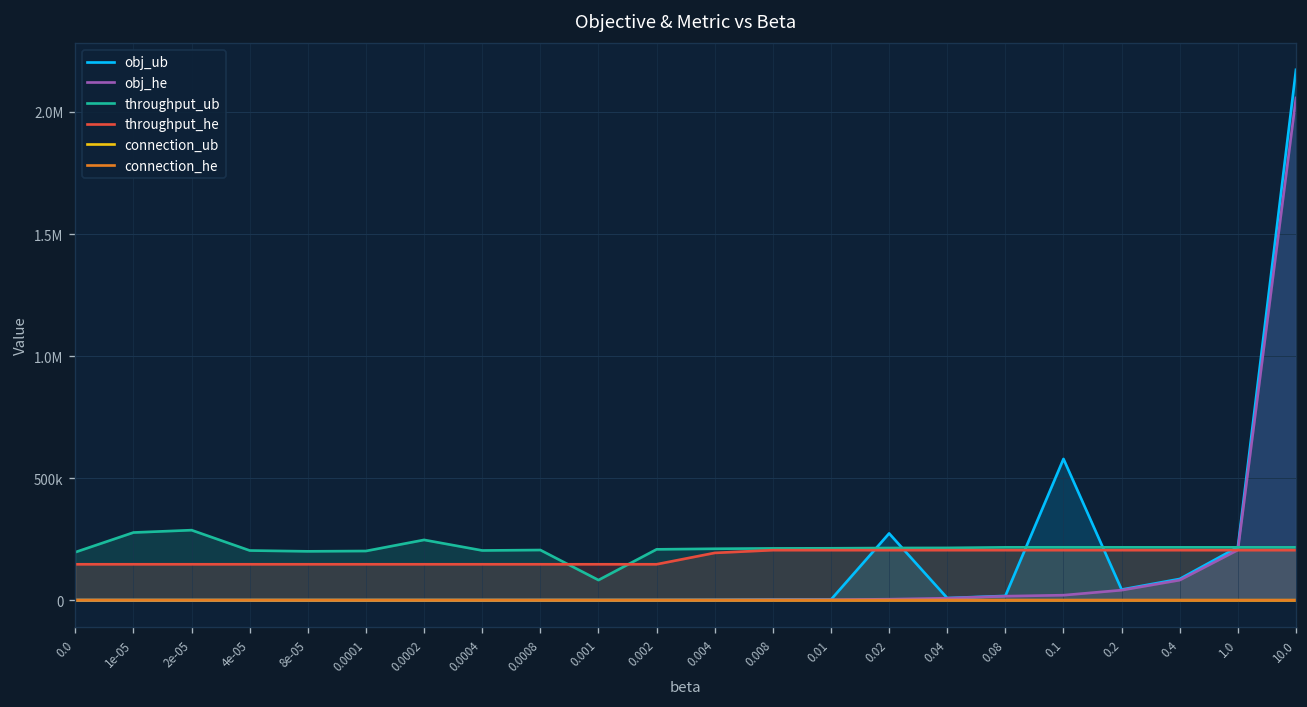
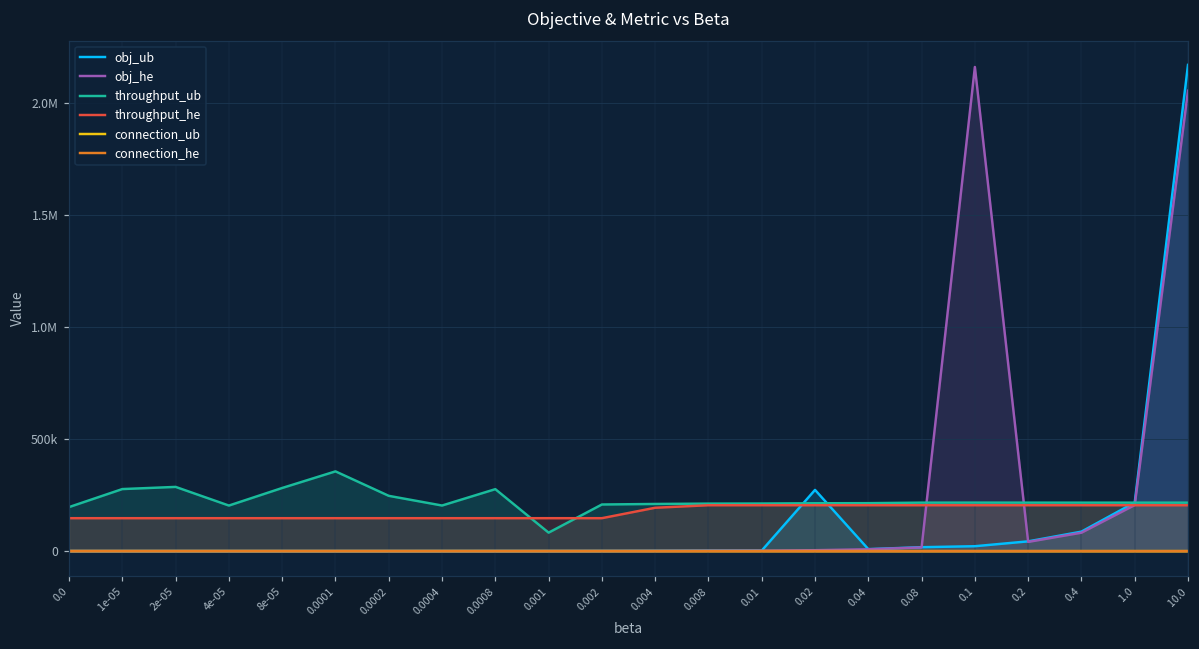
  {
    "obj_ub": {
      "0.02": 270000,
-     "0.1": 580000,
+     "0.1": 20000,
      "10.0": 2170000
    },
    "obj_he": {
-     "0.1": 20000,
+     "0.1": 2160000,
      "10.0": 2060000
    },
    "throughput_ub": {
      "0.0": 200000,
      "1e-05": 280000,
      "2e-05": 290000,
      "4e-05": 200000,
-     "8e-05": 200000,
-     "0.0001": 200000,
+     "8e-05": 280000,
+     "0.0001": 360000,
      "0.0002": 250000,
      "0.0004": 200000,
-     "0.0008": 210000,
+     "0.0008": 280000,
      "0.001": 80000,
      "0.002": 210000,
      "0.004": 210000
    }
  }
